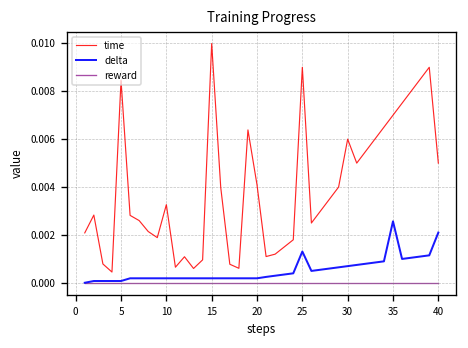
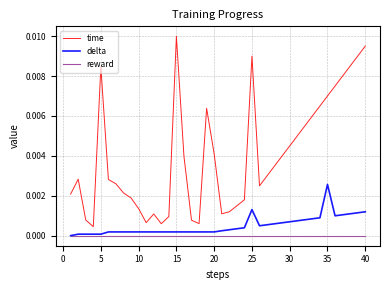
  {
    "time": {
-     "10": 0.0033,
+     "10": 0.0014,
      "15": 0.0100,
      "20": 0.0041,
      "25": 0.0090,
-     "30": 0.0060,
+     "30": 0.0045,
      "35": 0.0070,
-     "40": 0.0050
+     "40": 0.0095
    },
    "delta": {
      "10": 0.0002,
      "15": 0.0002,
      "20": 0.0002,
      "25": 0.0013,
      "30": 0.0007,
      "35": 0.0026,
-     "40": 0.0021
+     "40": 0.0012
    },
    "reward": {
      "10": 0.0000,
      "15": 0.0000,
      "20": 0.0000,
      "25": 0.0000,
      "30": 0.0000,
      "35": 0.0000,
      "40": 0.0000
    }
  }
